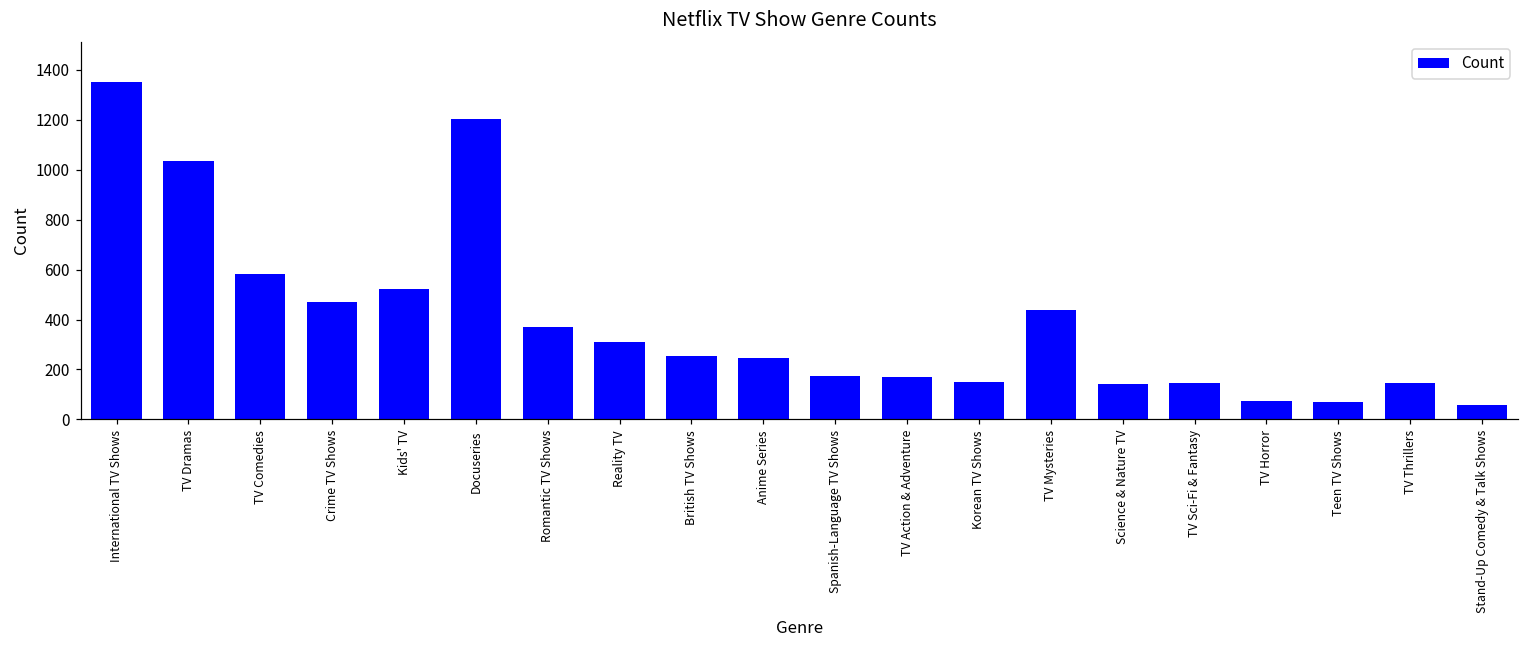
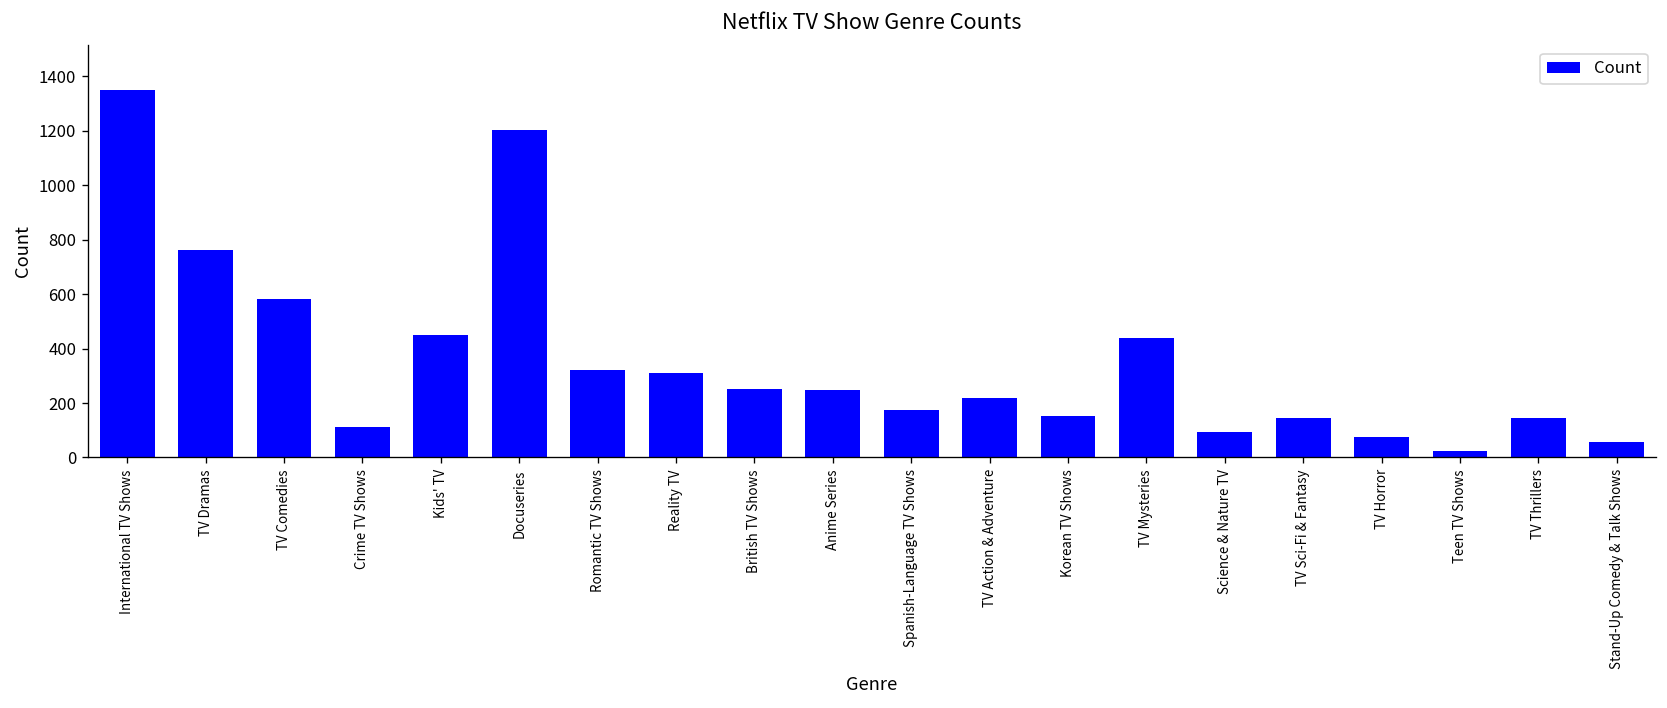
  {
    "International TV Shows": 1350,
-   "TV Dramas": 1040,
+   "TV Dramas": 760,
    "TV Comedies": 580,
-   "Crime TV Shows": 470,
-   "Kids' TV": 520,
+   "Crime TV Shows": 110,
+   "Kids' TV": 450,
    "Docuseries": 1200,
-   "Romantic TV Shows": 370,
+   "Romantic TV Shows": 320,
    "Reality TV": 310,
    "British TV Shows": 250,
    "Anime Series": 250,
    "Spanish-Language TV Shows": 170,
-   "TV Action & Adventure": 170,
+   "TV Action & Adventure": 220,
    "Korean TV Shows": 150,
    "TV Mysteries": 440,
-   "Science & Nature TV": 140,
+   "Science & Nature TV": 90,
    "TV Sci-Fi & Fantasy": 150,
    "TV Horror": 80,
-   "Teen TV Shows": 70,
+   "Teen TV Shows": 20,
    "TV Thrillers": 140,
    "Stand-Up Comedy & Talk Shows": 60
  }
